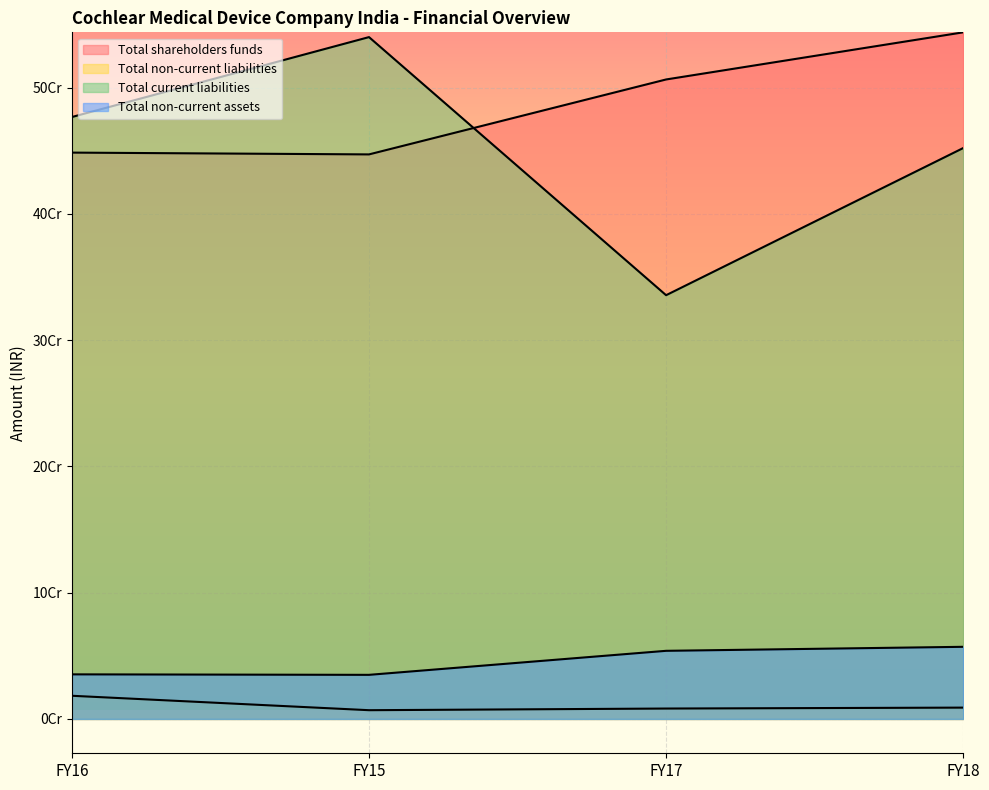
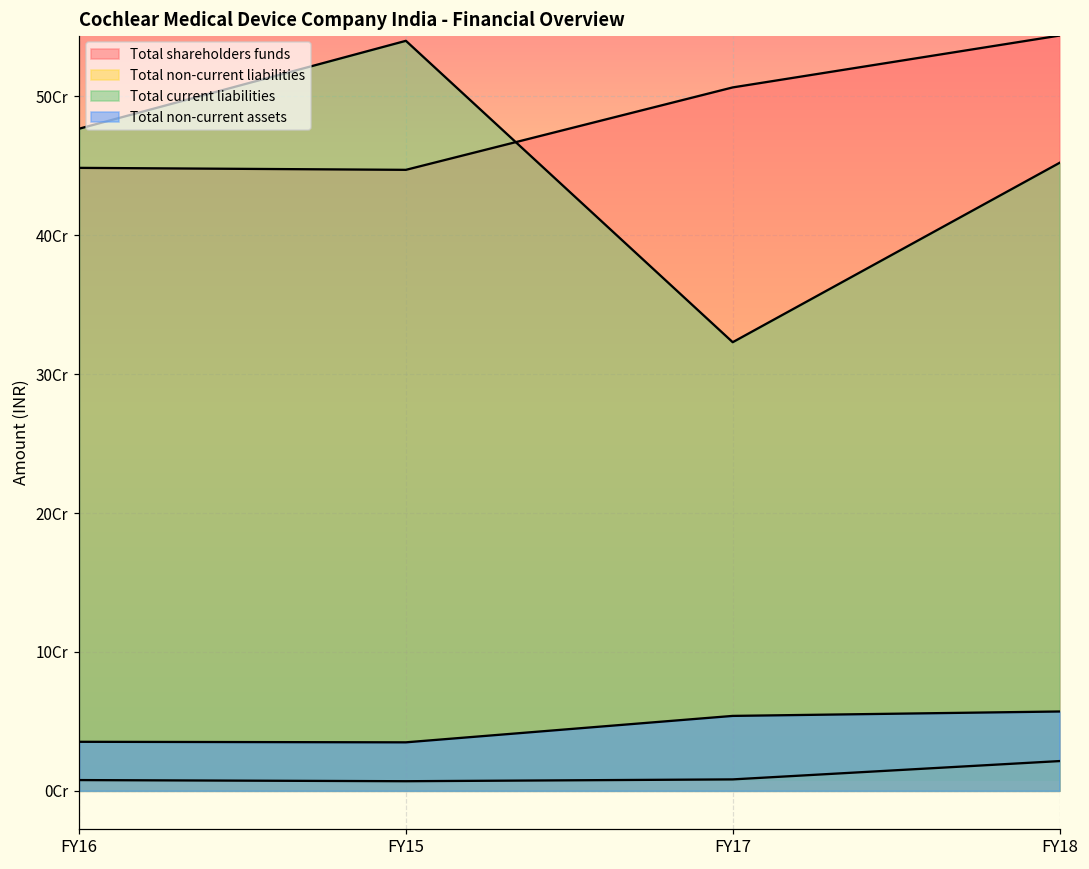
  {
    "Total shareholders funds": {
      "FY16": "44.9Cr",
      "FY15": "44.7Cr",
      "FY17": "50.7Cr",
      "FY18": "54.4Cr"
    },
    "Total non-current liabilities": {
-     "FY16": "1.8Cr",
+     "FY16": "0.8Cr",
      "FY15": "0.7Cr",
      "FY17": "0.8Cr",
-     "FY18": "0.9Cr"
+     "FY18": "2.1Cr"
    },
    "Total current liabilities": {
      "FY16": "47.7Cr",
      "FY15": "54.0Cr",
-     "FY17": "33.6Cr",
+     "FY17": "32.3Cr",
      "FY18": "45.2Cr"
    },
    "Total non-current assets": {
      "FY16": "3.5Cr",
      "FY15": "3.5Cr",
      "FY17": "5.4Cr",
      "FY18": "5.7Cr"
    }
  }
